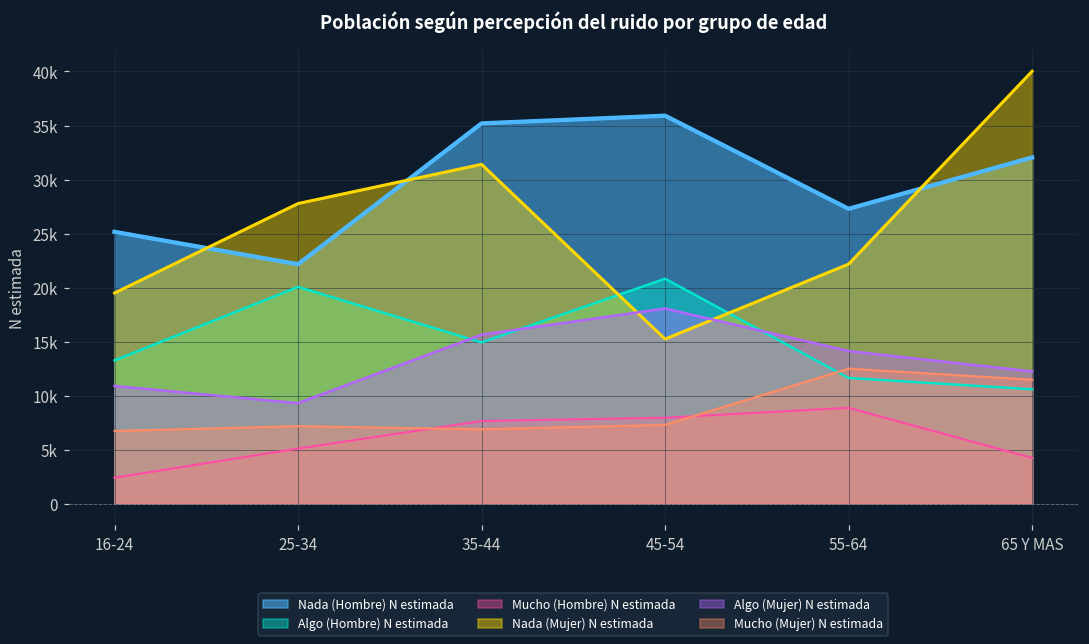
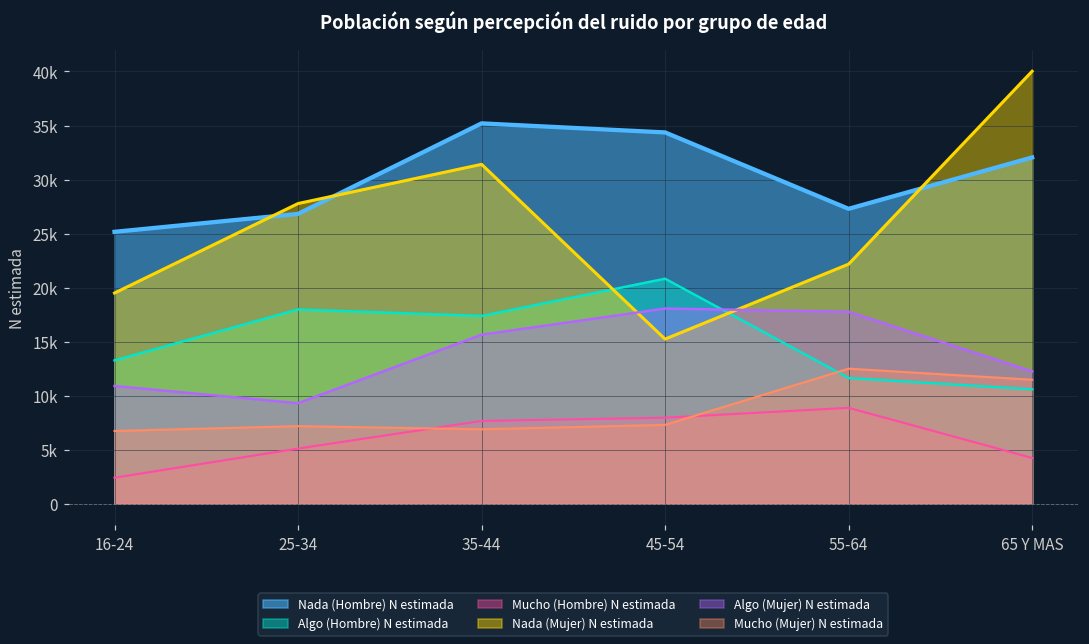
  {
    "Nada (Hombre) N estimada": {
      "16-24": 25000,
-     "25-34": 22000,
+     "25-34": 27000,
      "35-44": 35000,
-     "45-54": 36000,
+     "45-54": 34000,
      "55-64": 27000,
      "65 Y MAS": 32000
    },
    "Algo (Hombre) N estimada": {
      "16-24": 13000,
-     "25-34": 20000,
-     "35-44": 15000,
+     "25-34": 18000,
+     "35-44": 17000,
      "45-54": 21000,
      "55-64": 12000,
      "65 Y MAS": 11000
    },
    "Nada (Mujer) N estimada": {
      "16-24": 19000,
      "25-34": 28000,
      "35-44": 31000,
      "45-54": 15000,
      "55-64": 22000,
      "65 Y MAS": 40000
    },
    "Algo (Mujer) N estimada": {
      "16-24": 11000,
      "25-34": 9000,
      "35-44": 16000,
      "45-54": 18000,
-     "55-64": 14000,
+     "55-64": 18000,
      "65 Y MAS": 12000
    }
  }
